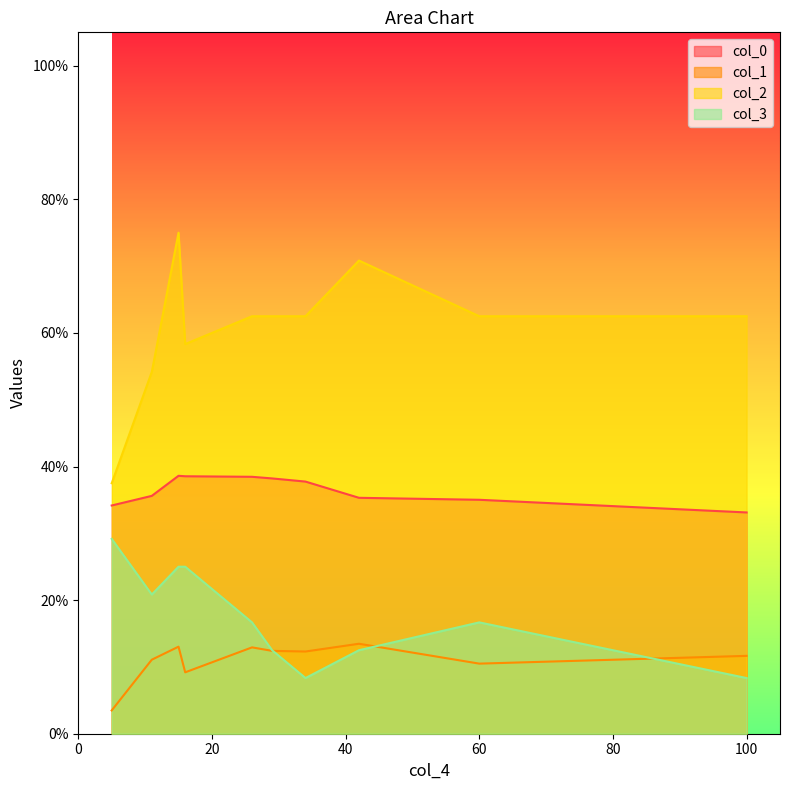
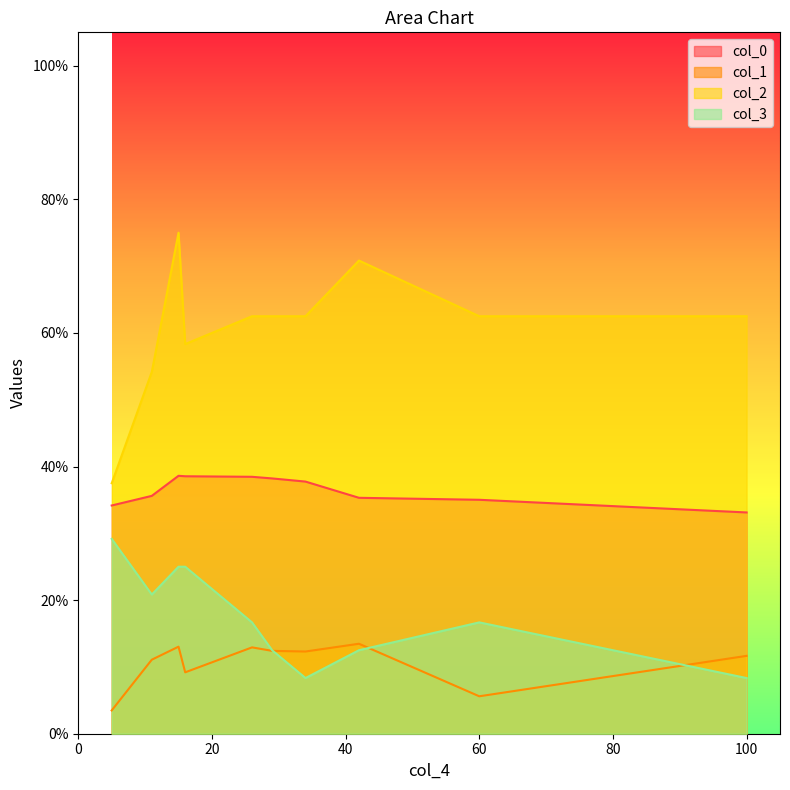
  {
    "col_0": {
      "60": "35%",
      "100": "33%"
    },
    "col_1": {
-     "60": "10%",
+     "60": "6%",
      "100": "12%"
    },
    "col_2": {
      "60": "63%",
      "100": "63%"
    },
    "col_3": {
      "60": "17%",
      "100": "8%"
    }
  }
